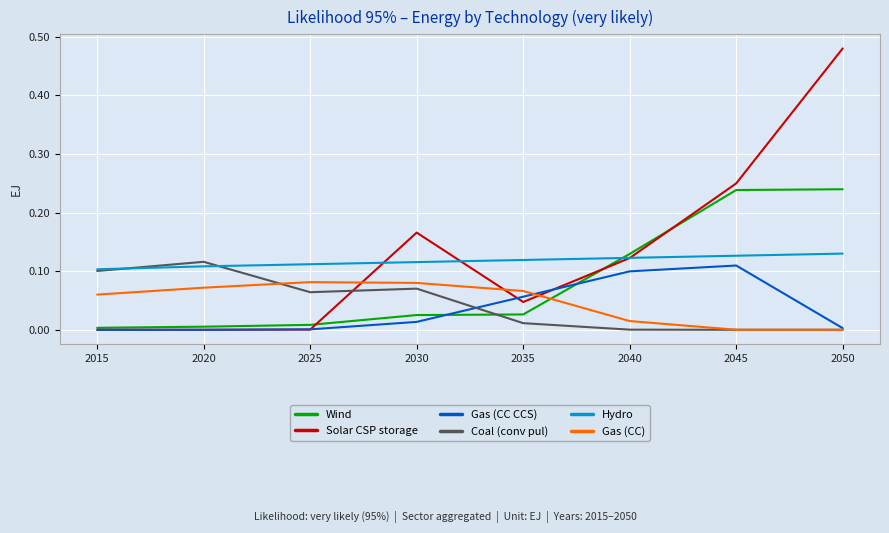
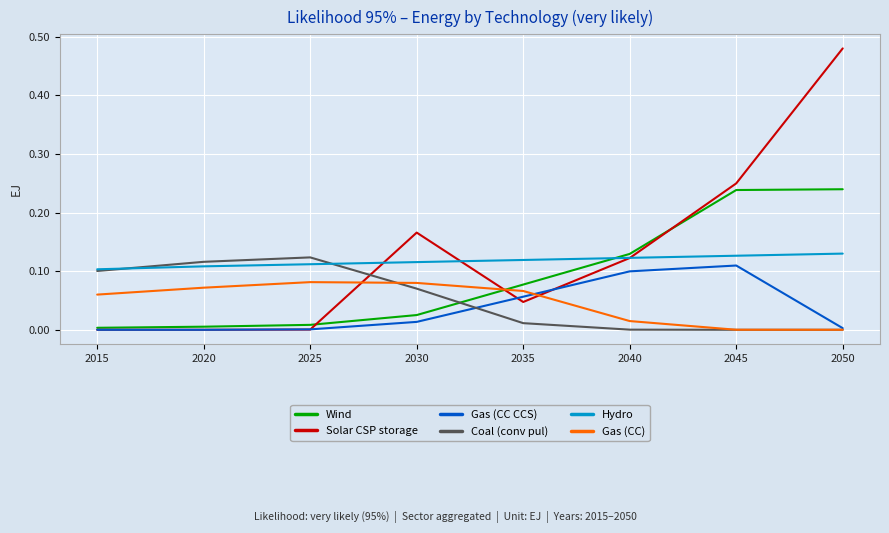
  {
    "Wind": {
      "2020": 0.01,
      "2025": 0.01,
      "2030": 0.03,
-     "2035": 0.03,
+     "2035": 0.08,
      "2040": 0.13,
      "2045": 0.24,
      "2050": 0.24
    },
    "Solar CSP storage": {
      "2030": 0.17,
      "2035": 0.05,
      "2045": 0.25,
      "2050": 0.48
    },
    "Gas (CC CCS)": {
      "2030": 0.01,
      "2035": 0.06,
      "2040": 0.10,
      "2045": 0.11
    },
    "Coal (conv pul)": {
      "2020": 0.12,
-     "2025": 0.06,
+     "2025": 0.12,
      "2030": 0.07,
      "2035": 0.01,
      "2040": 0.00
    },
    "Hydro": {
      "2020": 0.11,
      "2025": 0.11,
      "2030": 0.12,
      "2035": 0.12,
      "2045": 0.13,
      "2050": 0.13
    },
    "Gas (CC)": {
      "2015": 0.06,
      "2020": 0.07,
      "2025": 0.08,
      "2030": 0.08,
      "2035": 0.07,
      "2040": 0.01
    }
  }
